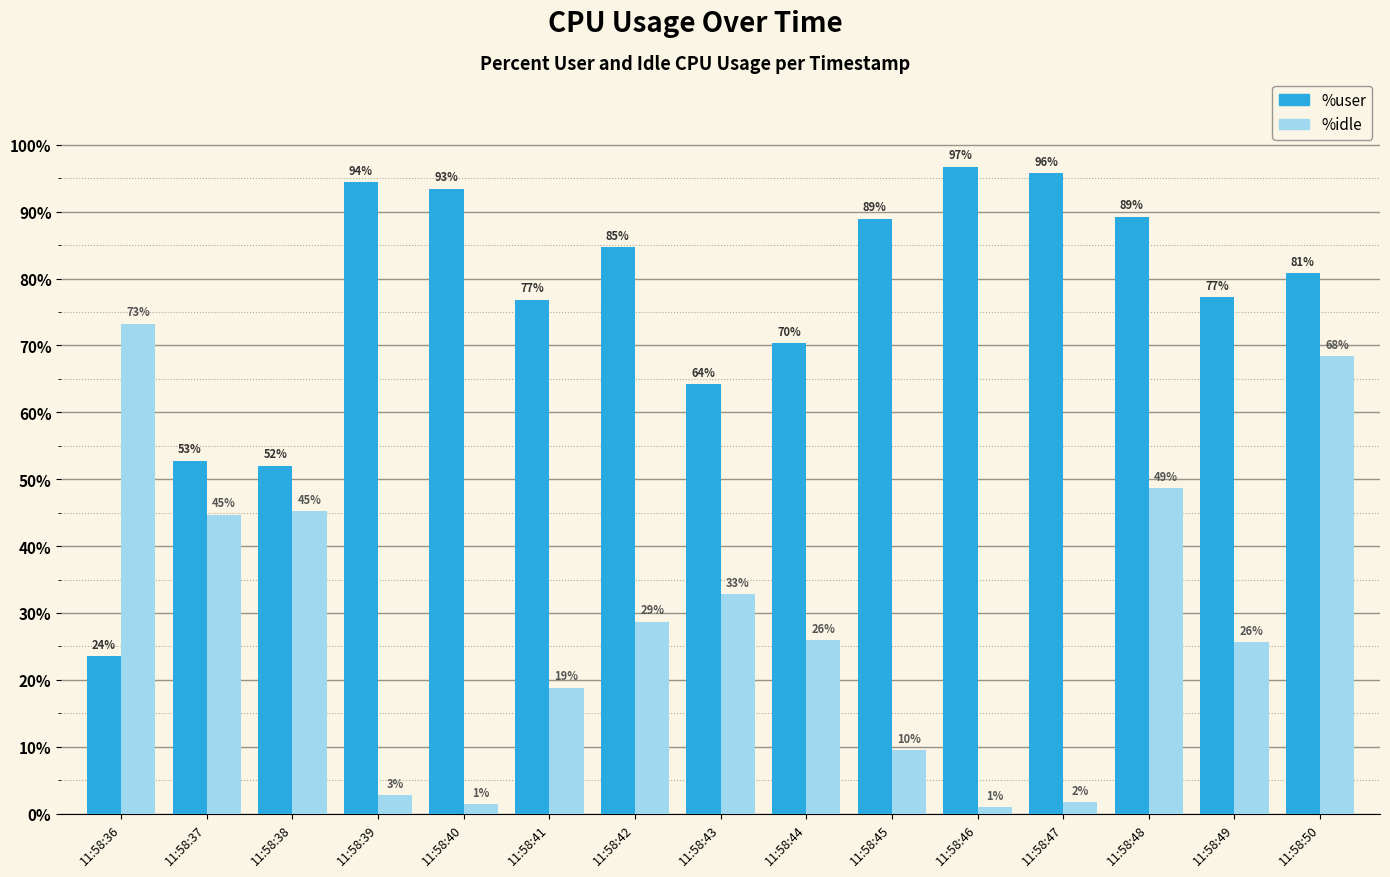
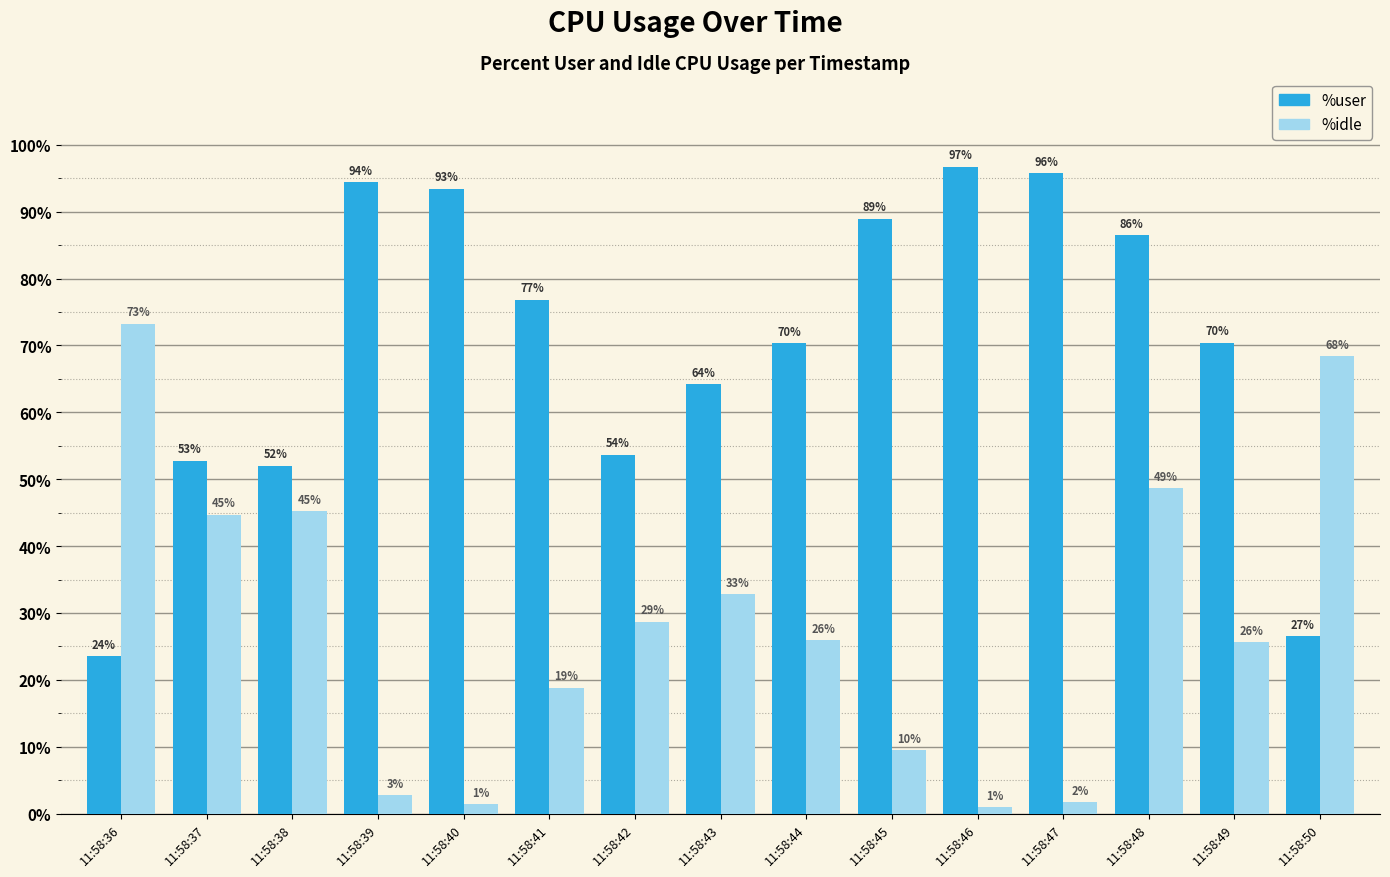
  {
    "%user": {
      "11:58:36": "24%",
      "11:58:37": "53%",
      "11:58:38": "52%",
      "11:58:39": "94%",
      "11:58:40": "93%",
      "11:58:41": "77%",
-     "11:58:42": "85%",
+     "11:58:42": "54%",
      "11:58:43": "64%",
      "11:58:44": "70%",
      "11:58:45": "89%",
      "11:58:46": "97%",
      "11:58:47": "96%",
-     "11:58:48": "89%",
-     "11:58:49": "77%",
-     "11:58:50": "81%"
+     "11:58:48": "86%",
+     "11:58:49": "70%",
+     "11:58:50": "27%"
    },
    "%idle": {
      "11:58:36": "73%",
      "11:58:37": "45%",
      "11:58:38": "45%",
      "11:58:39": "3%",
      "11:58:40": "1%",
      "11:58:41": "19%",
      "11:58:42": "29%",
      "11:58:43": "33%",
      "11:58:44": "26%",
      "11:58:45": "10%",
      "11:58:46": "1%",
      "11:58:47": "2%",
      "11:58:48": "49%",
      "11:58:49": "26%",
      "11:58:50": "68%"
    }
  }
